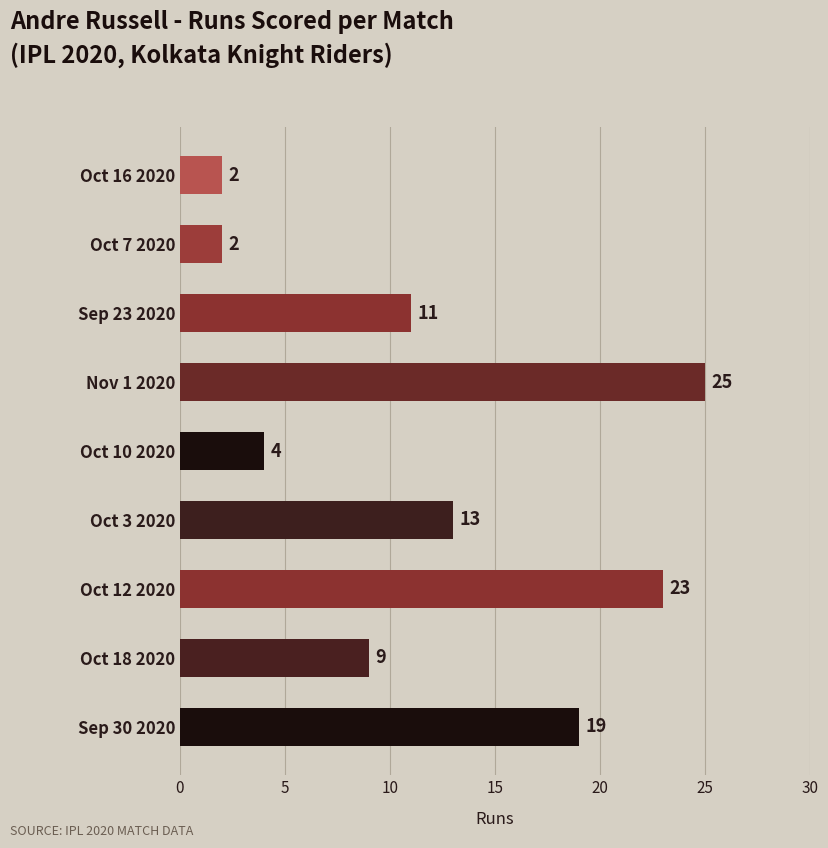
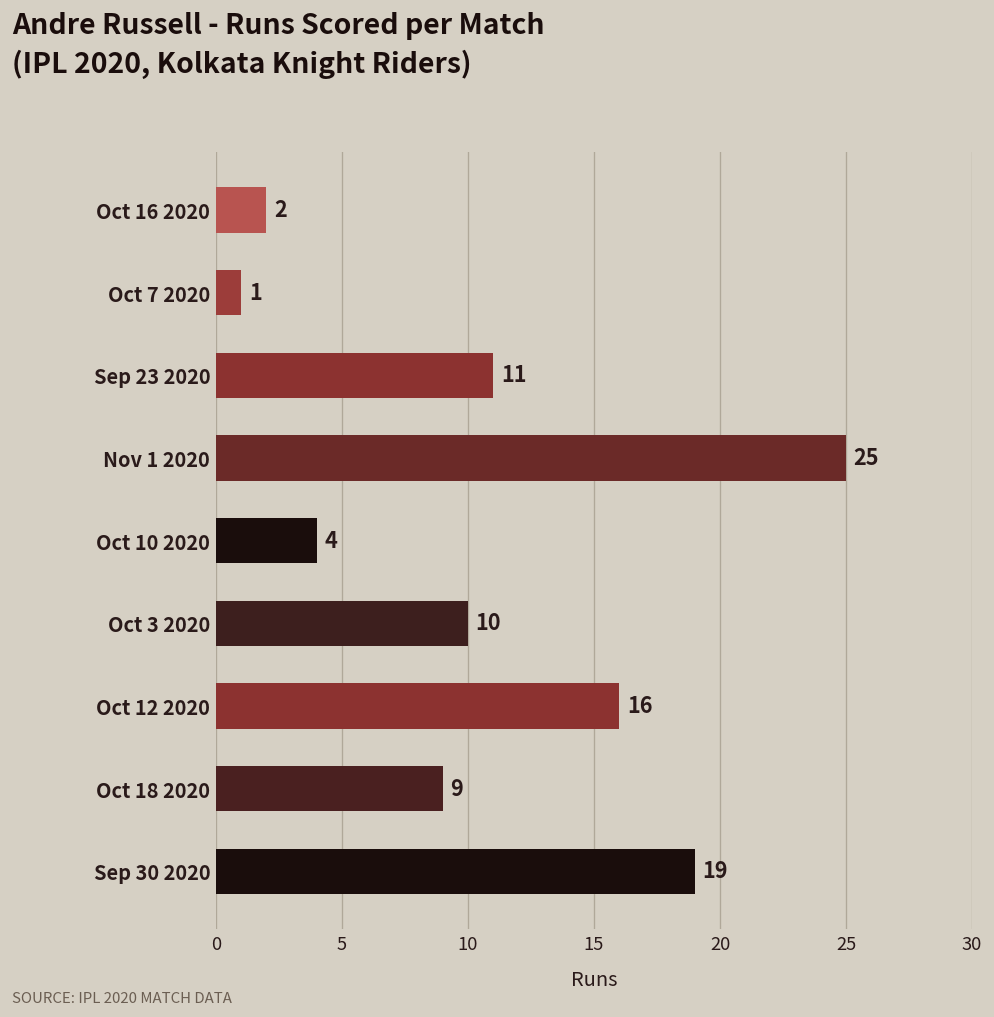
  {
    "Oct 16 2020": 2,
-   "Oct 7 2020": 2,
+   "Oct 7 2020": 1,
    "Sep 23 2020": 11,
    "Nov 1 2020": 25,
    "Oct 10 2020": 4,
-   "Oct 3 2020": 13,
-   "Oct 12 2020": 23,
+   "Oct 3 2020": 10,
+   "Oct 12 2020": 16,
    "Oct 18 2020": 9,
    "Sep 30 2020": 19
  }
